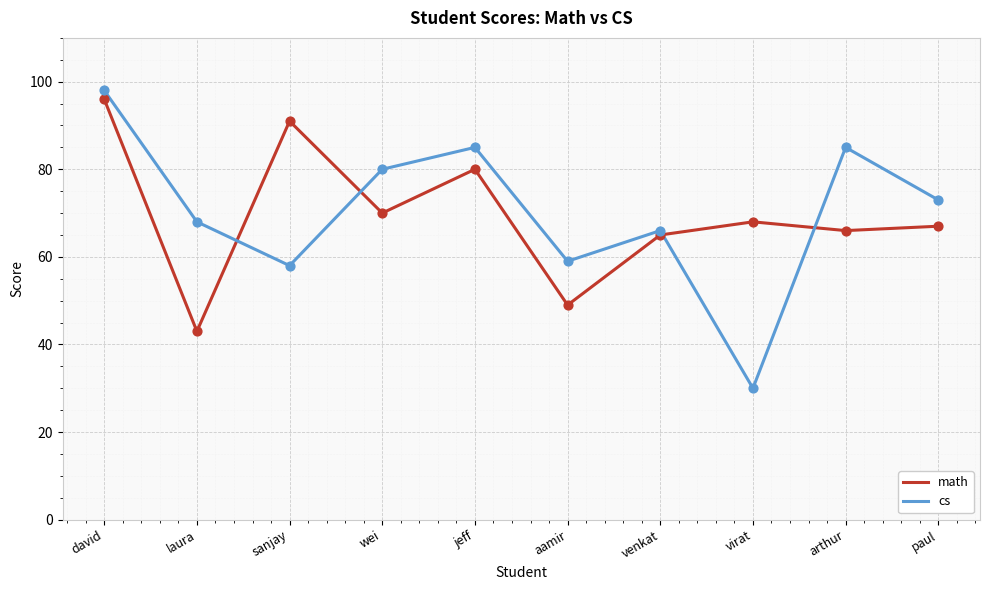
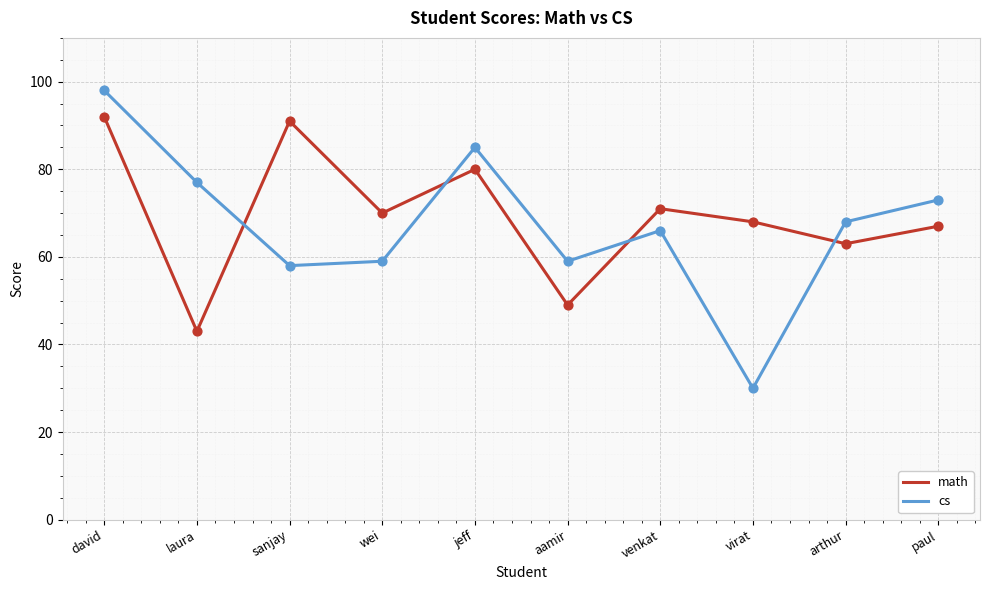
  {
    "math": {
-     "david": 96,
+     "david": 92,
      "laura": 43,
      "sanjay": 91,
      "wei": 70,
      "jeff": 80,
      "aamir": 49,
-     "venkat": 65,
+     "venkat": 71,
      "virat": 68,
-     "arthur": 66,
+     "arthur": 63,
      "paul": 67
    },
    "cs": {
      "david": 98,
-     "laura": 68,
+     "laura": 77,
      "sanjay": 58,
-     "wei": 80,
+     "wei": 59,
      "jeff": 85,
      "aamir": 59,
      "venkat": 66,
      "virat": 30,
-     "arthur": 85,
+     "arthur": 68,
      "paul": 73
    }
  }
